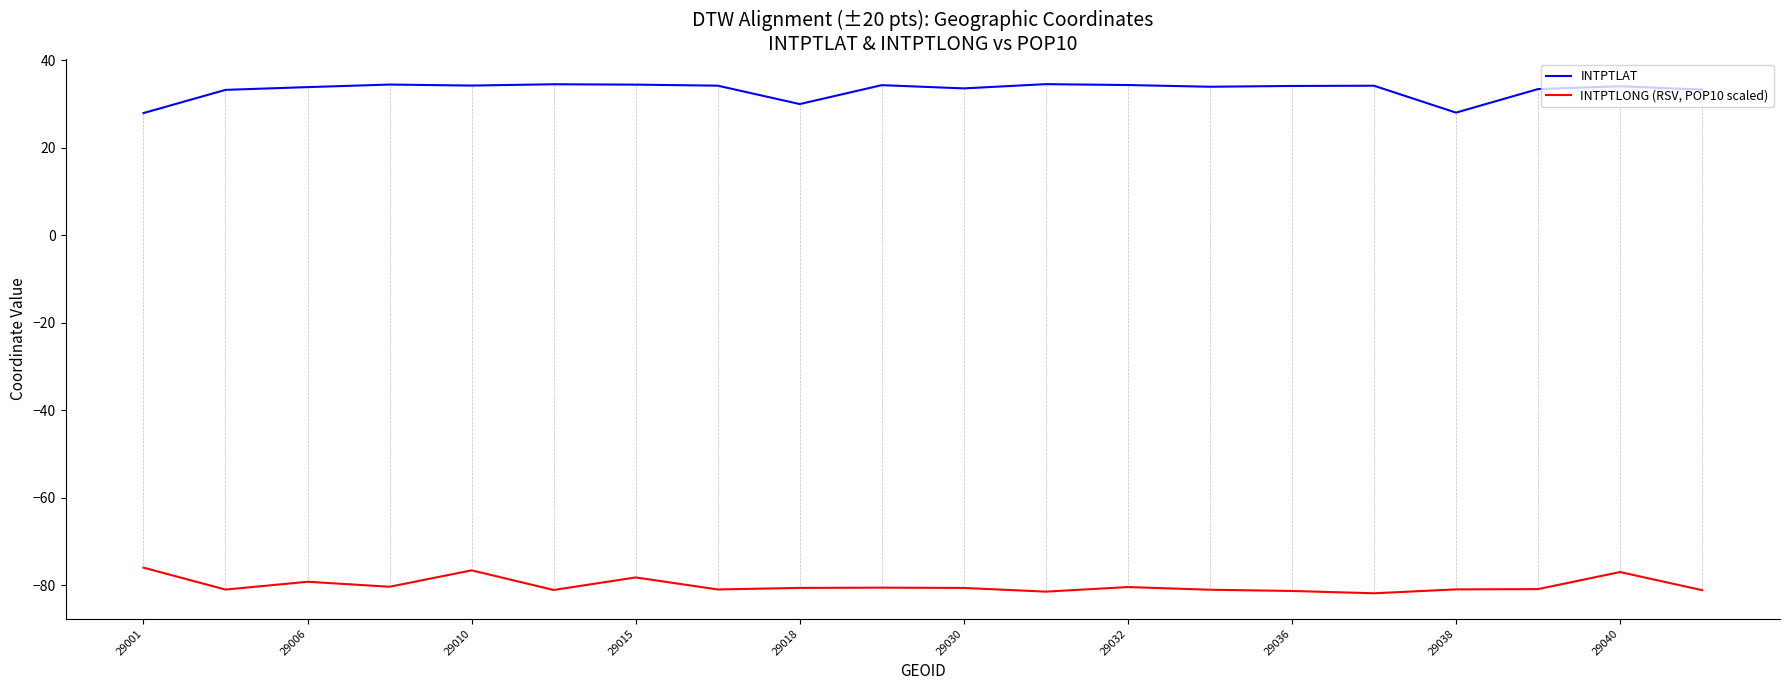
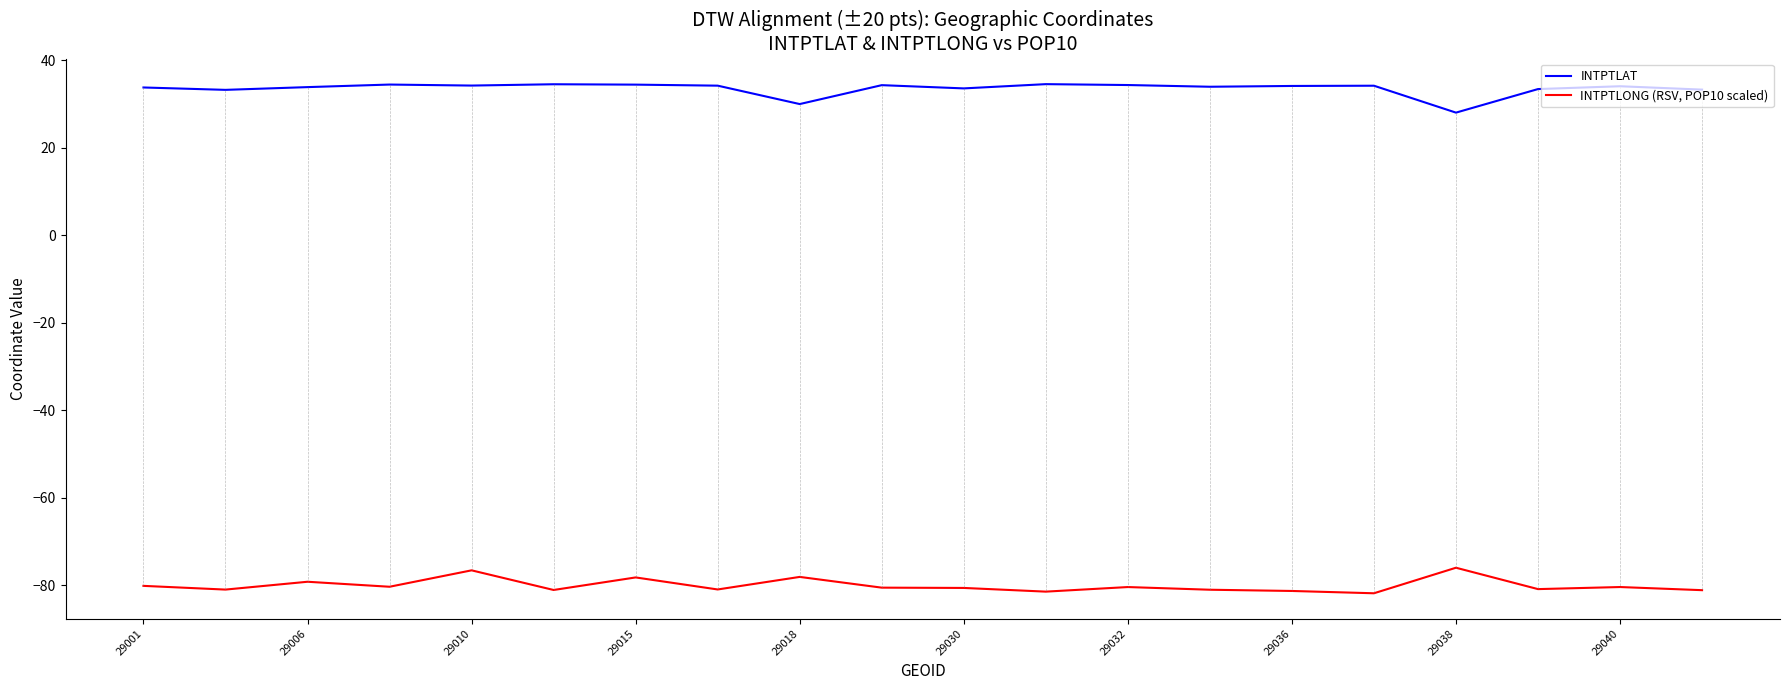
  {
    "INTPTLAT": {
-     "29001": 28
+     "29001": 34
    },
    "INTPTLONG (RSV, POP10 scaled)": {
-     "29001": -76,
-     "29018": -81,
-     "29038": -81,
-     "29040": -77
+     "29001": -80,
+     "29018": -78,
+     "29038": -76,
+     "29040": -80
    }
  }
